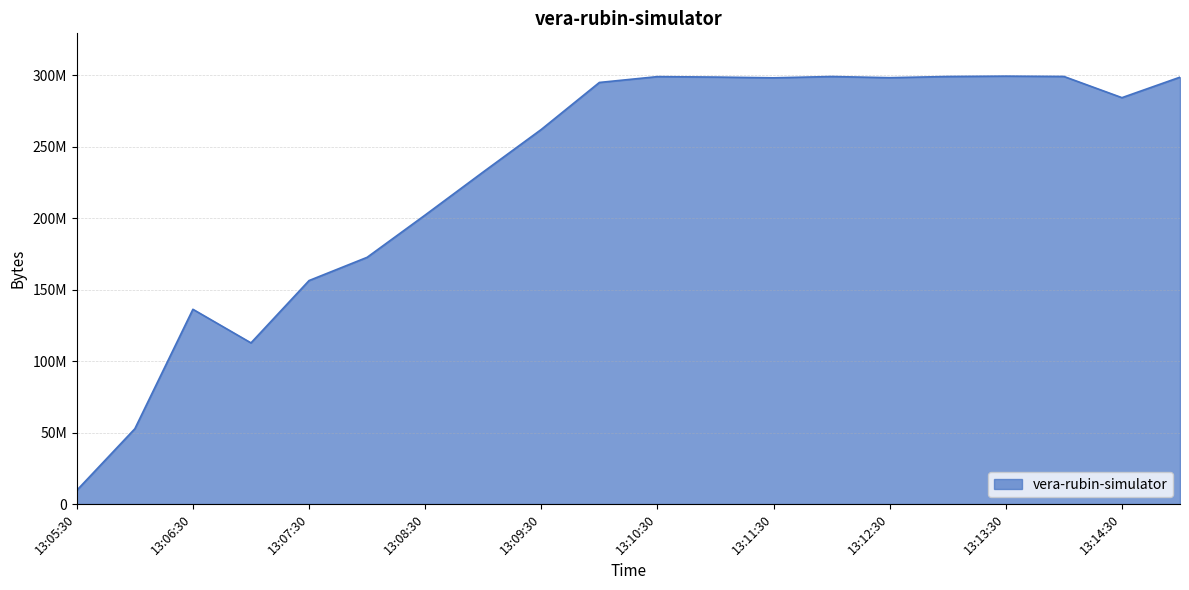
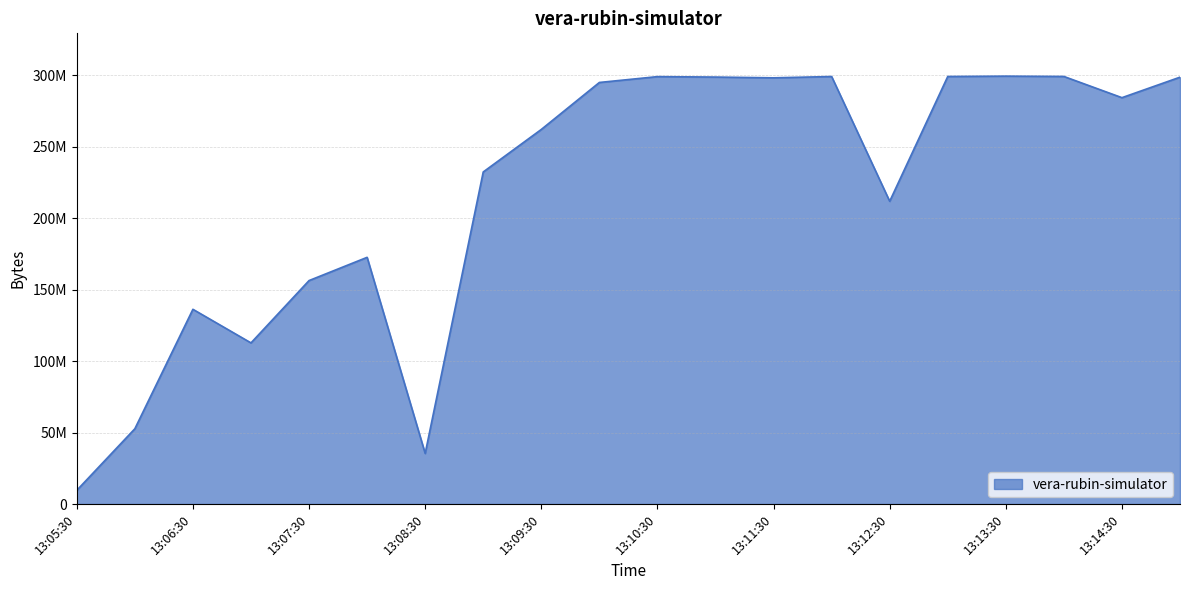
  {
    "13:05:30": 10000000,
    "13:06:30": 136000000,
    "13:07:30": 156000000,
-   "13:08:30": 202000000,
+   "13:08:30": 35000000,
    "13:09:30": 262000000,
    "13:10:30": 299000000,
    "13:11:30": 298000000,
-   "13:12:30": 298000000,
+   "13:12:30": 212000000,
    "13:13:30": 299000000,
    "13:14:30": 284000000
  }
